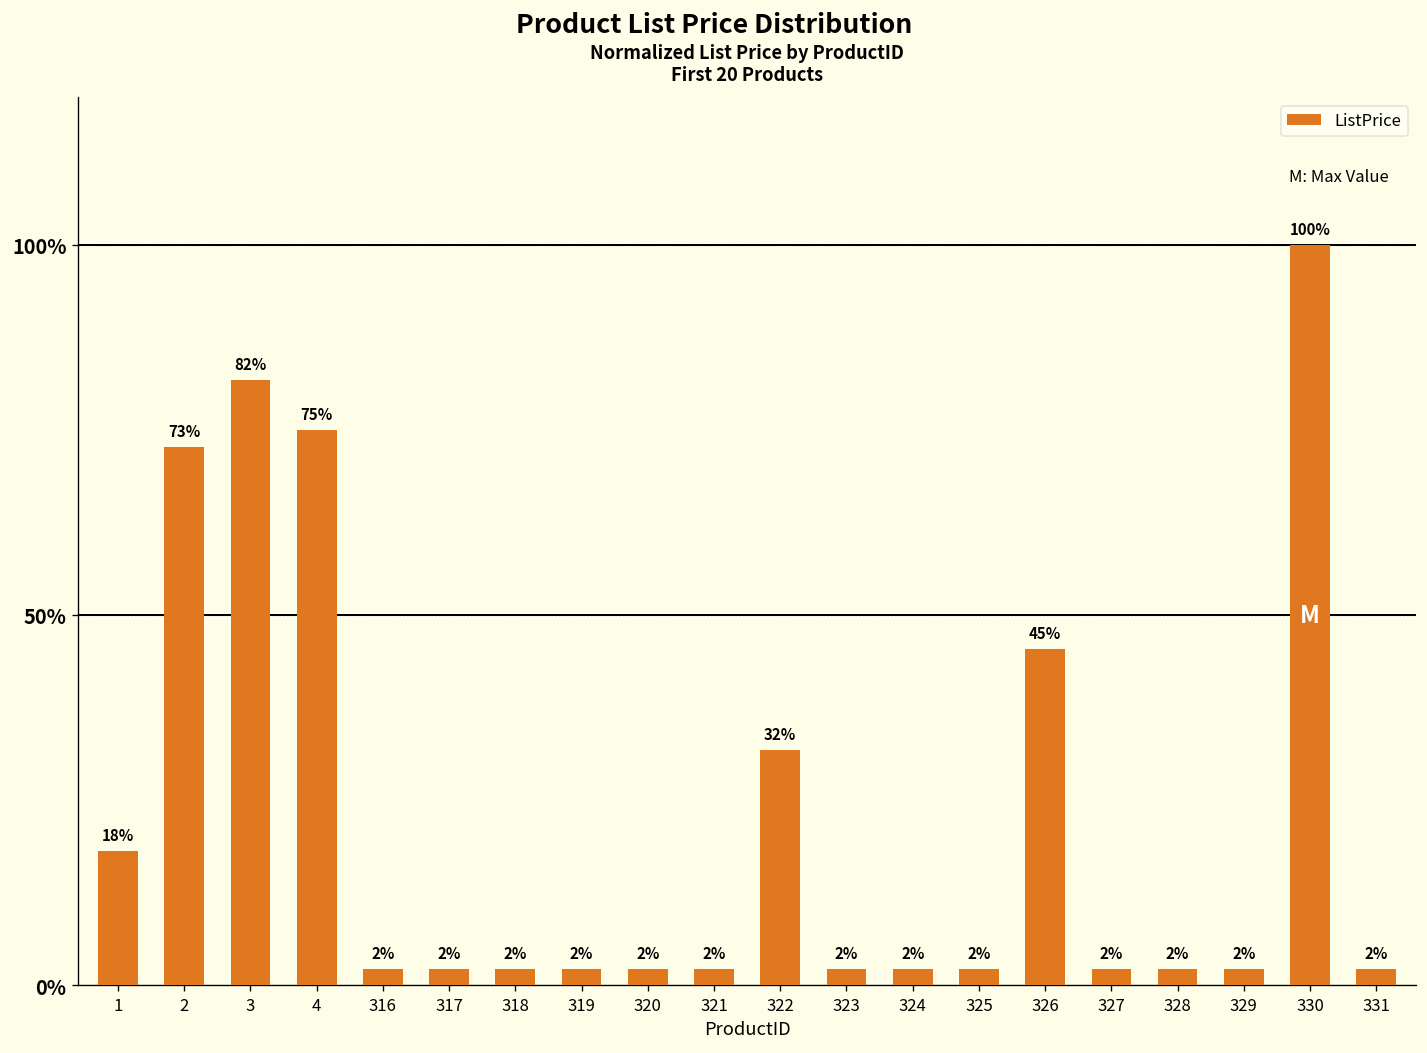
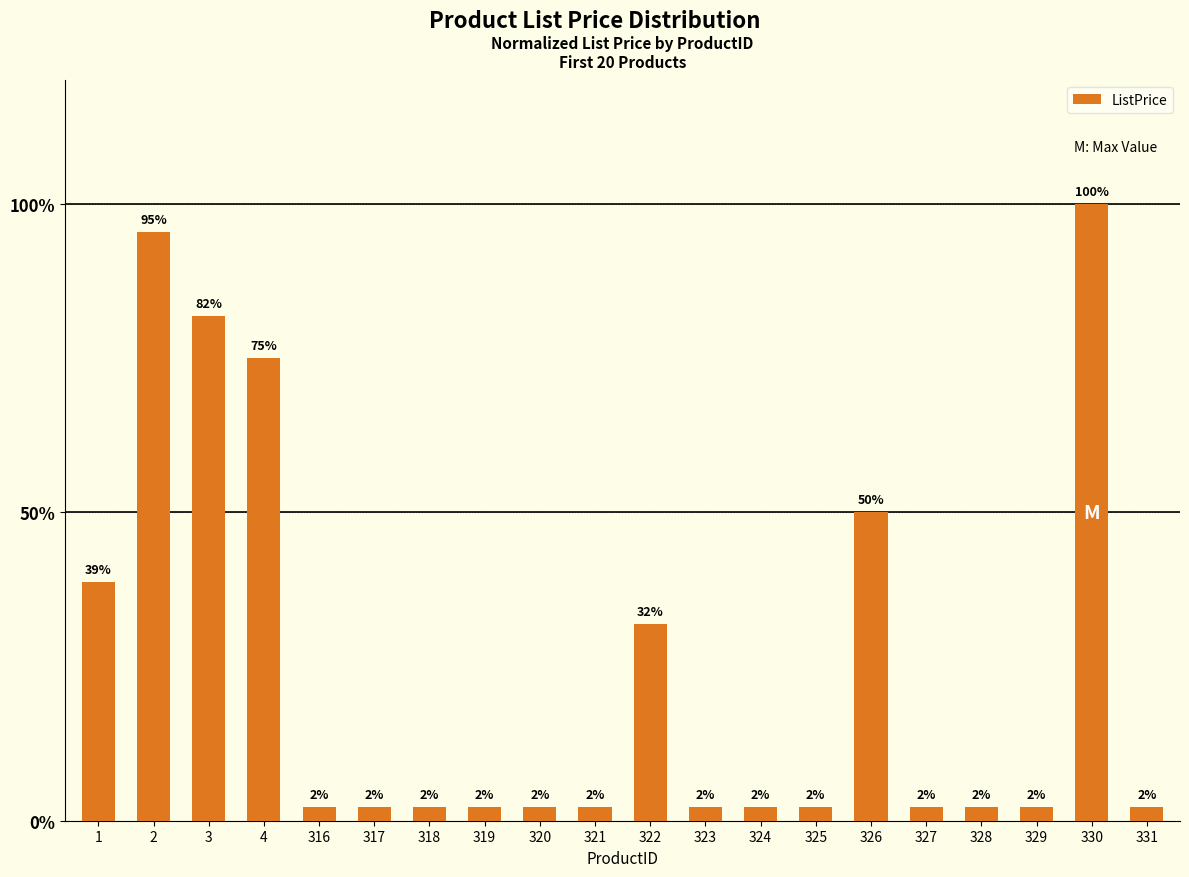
  {
-   "1": "18%",
-   "2": "73%",
+   "1": "39%",
+   "2": "95%",
    "3": "82%",
    "4": "75%",
    "316": "2%",
    "317": "2%",
    "318": "2%",
    "319": "2%",
    "320": "2%",
    "321": "2%",
    "322": "32%",
    "323": "2%",
    "324": "2%",
    "325": "2%",
-   "326": "45%",
+   "326": "50%",
    "327": "2%",
    "328": "2%",
    "329": "2%",
    "330": "100%",
    "331": "2%"
  }
